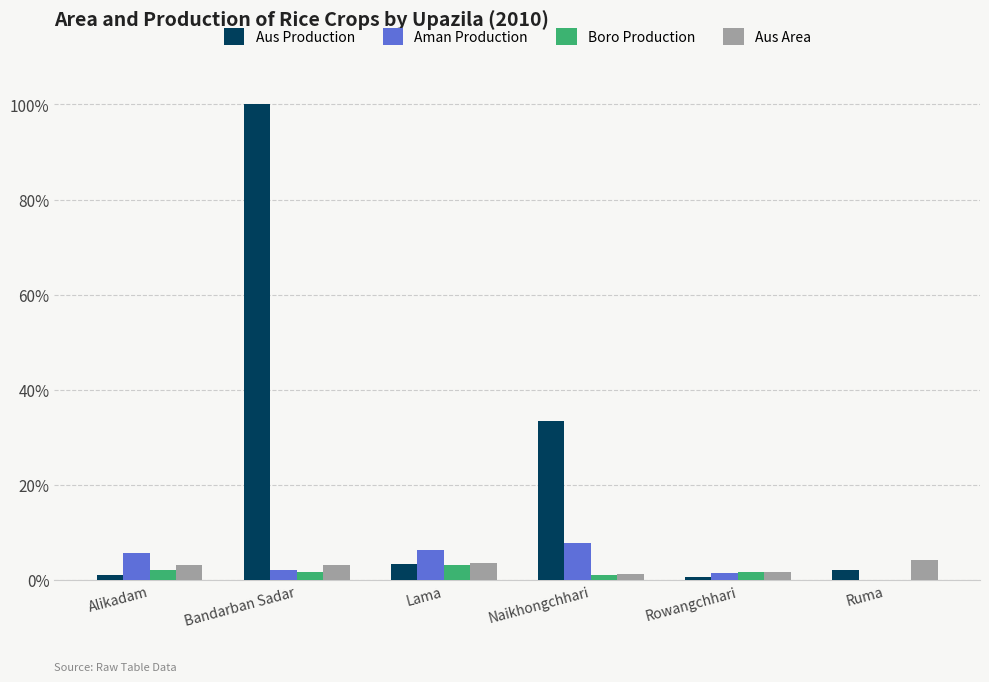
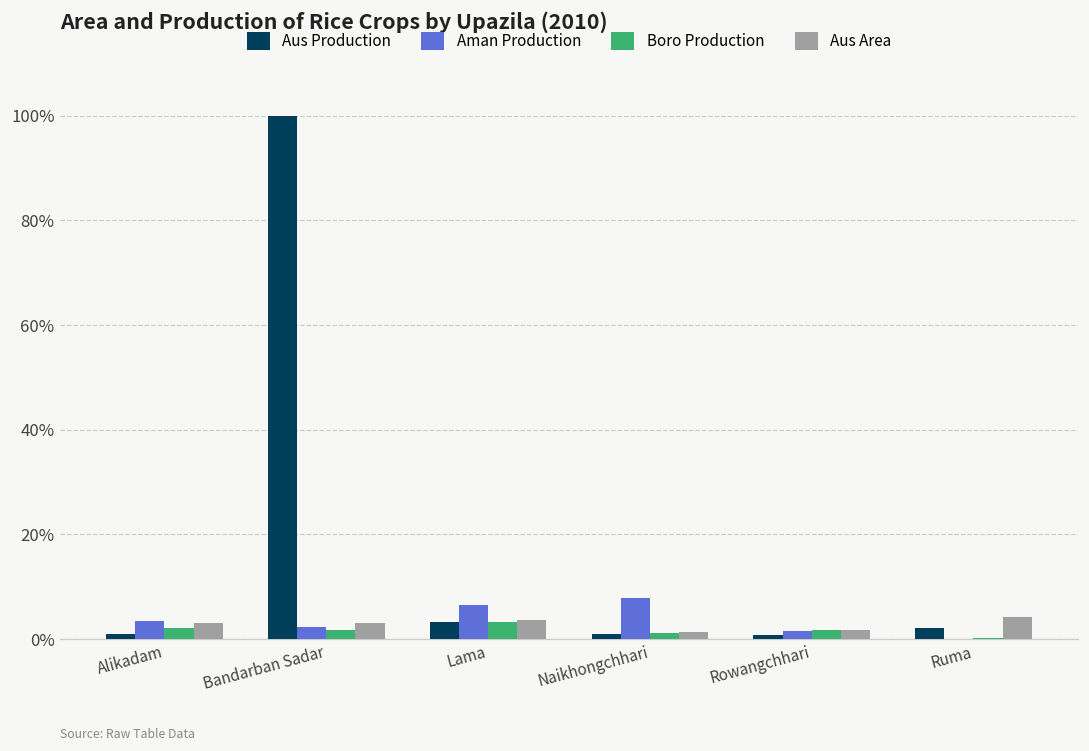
  {
    "Aus Production": {
      "Alikadam": "1%",
      "Bandarban Sadar": "100%",
      "Lama": "3%",
-     "Naikhongchhari": "33%",
+     "Naikhongchhari": "1%",
      "Rowangchhari": "1%",
      "Ruma": "2%"
    },
    "Aman Production": {
-     "Alikadam": "6%",
+     "Alikadam": "3%",
      "Bandarban Sadar": "2%",
      "Lama": "6%",
      "Naikhongchhari": "8%",
      "Rowangchhari": "2%"
    },
    "Boro Production": {
      "Alikadam": "2%",
      "Bandarban Sadar": "2%",
      "Lama": "3%",
      "Naikhongchhari": "1%",
      "Rowangchhari": "2%"
    },
    "Aus Area": {
      "Alikadam": "3%",
      "Bandarban Sadar": "3%",
      "Lama": "4%",
      "Naikhongchhari": "1%",
      "Rowangchhari": "2%",
      "Ruma": "4%"
    }
  }
